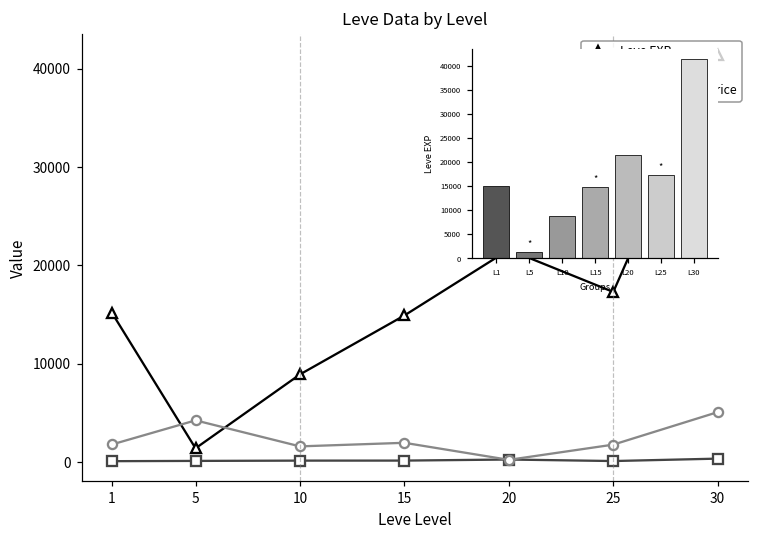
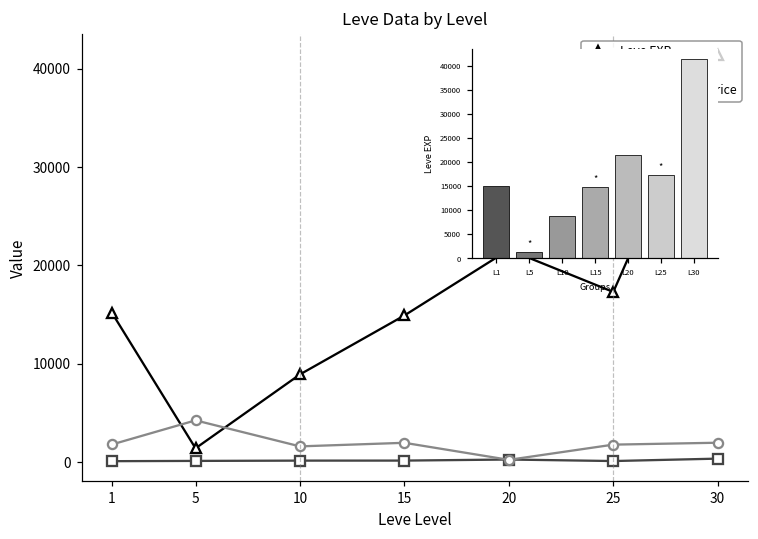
  {
    "Leve Data by Level": {
      "Leve EXP": {
        "1": 15000,
        "5": 1000,
        "10": 9000,
        "15": 15000,
        "20": 22000,
        "25": 17000
      },
      "currentAveragePrice": {
        "1": 2000,
        "5": 4000,
        "10": 2000,
        "15": 2000,
        "25": 2000,
-       "30": 5000
+       "30": 2000
      }
    }
  }
